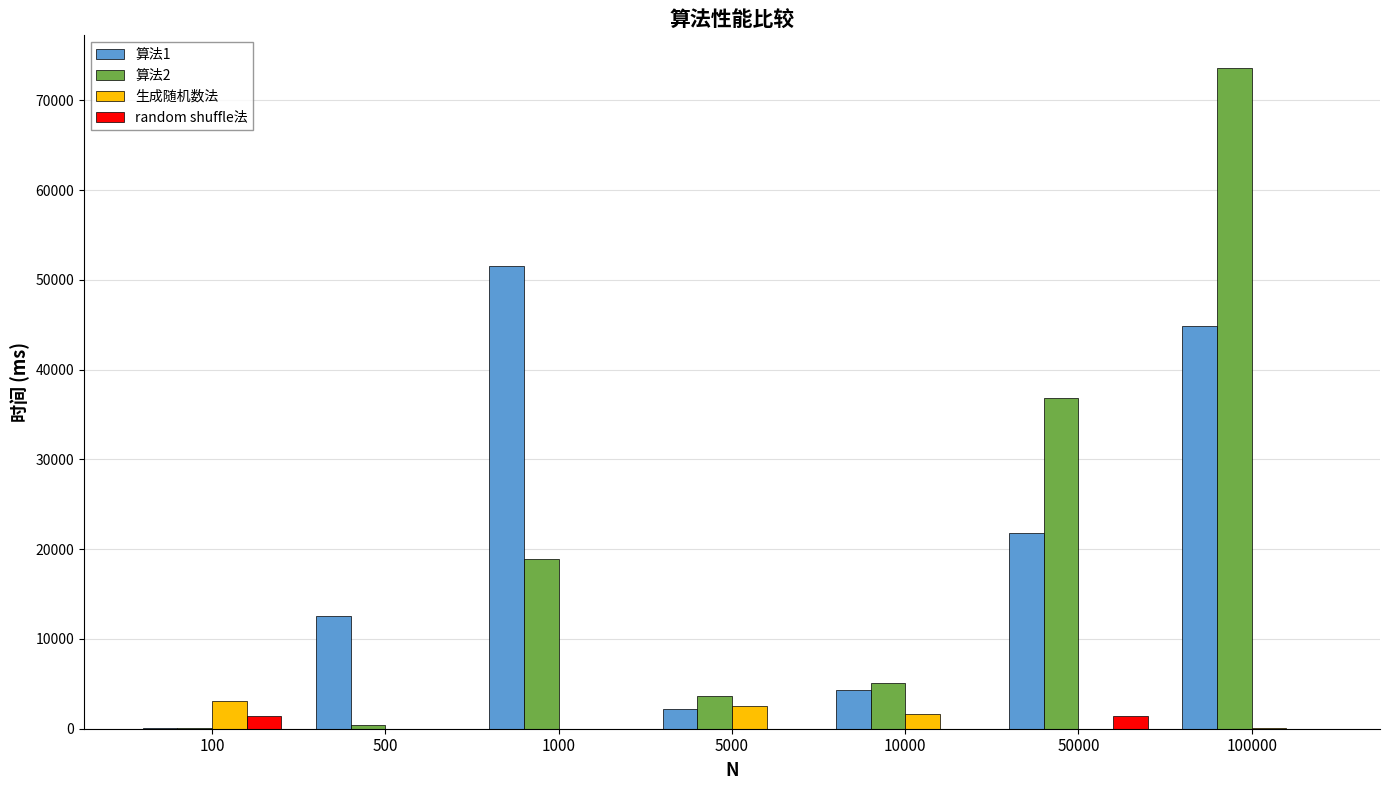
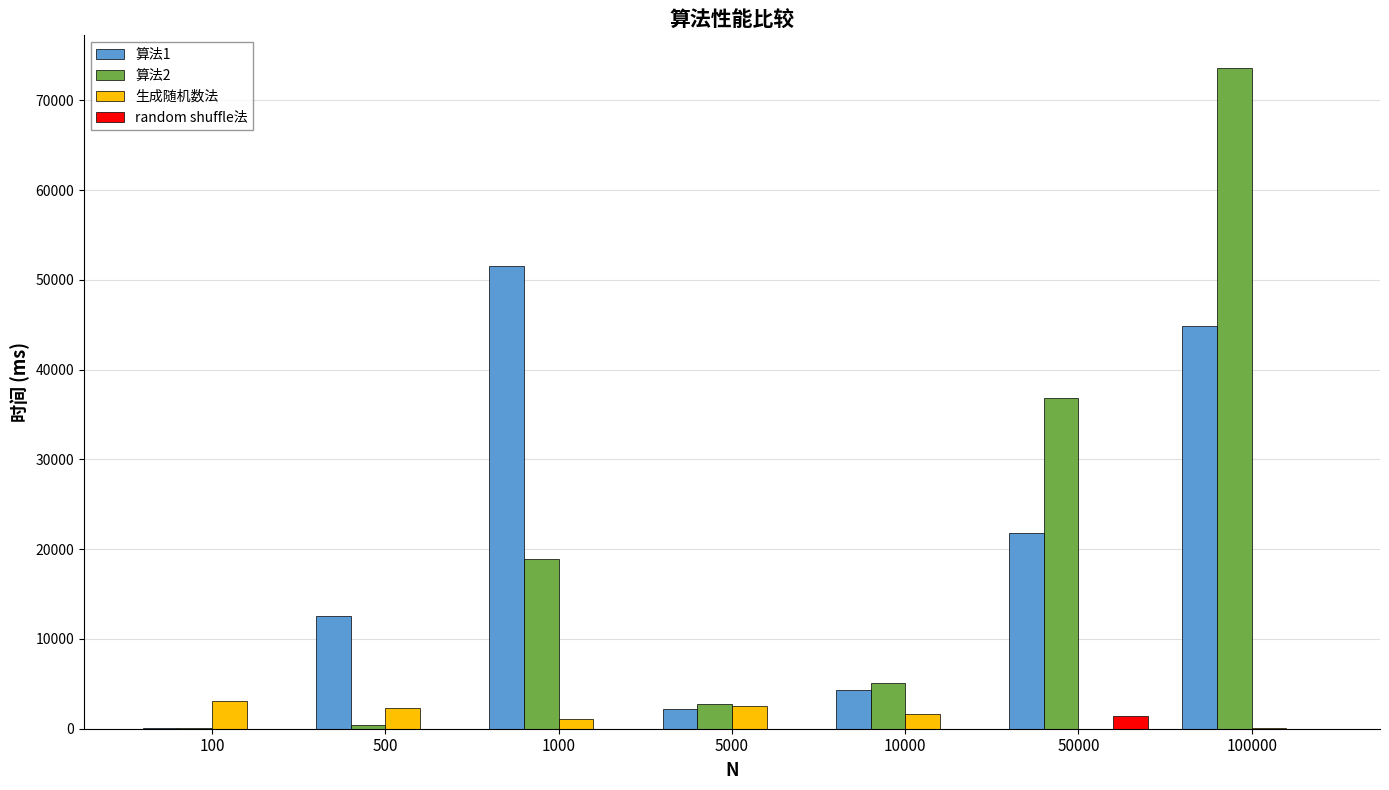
  {
    "算法1": {
      "500": 13000,
      "1000": 52000,
      "5000": 2000,
      "10000": 4000,
      "50000": 22000,
      "100000": 45000
    },
    "算法2": {
      "500": 0,
      "1000": 19000,
-     "5000": 4000,
+     "5000": 3000,
      "10000": 5000,
      "50000": 37000,
      "100000": 74000
    },
    "生成随机数法": {
      "100": 3000,
-     "500": 0,
-     "1000": 0,
+     "500": 2000,
+     "1000": 1000,
      "5000": 2000,
      "10000": 2000
    },
    "random shuffle法": {
-     "100": 1000,
+     "100": 0,
      "50000": 1000
    }
  }
